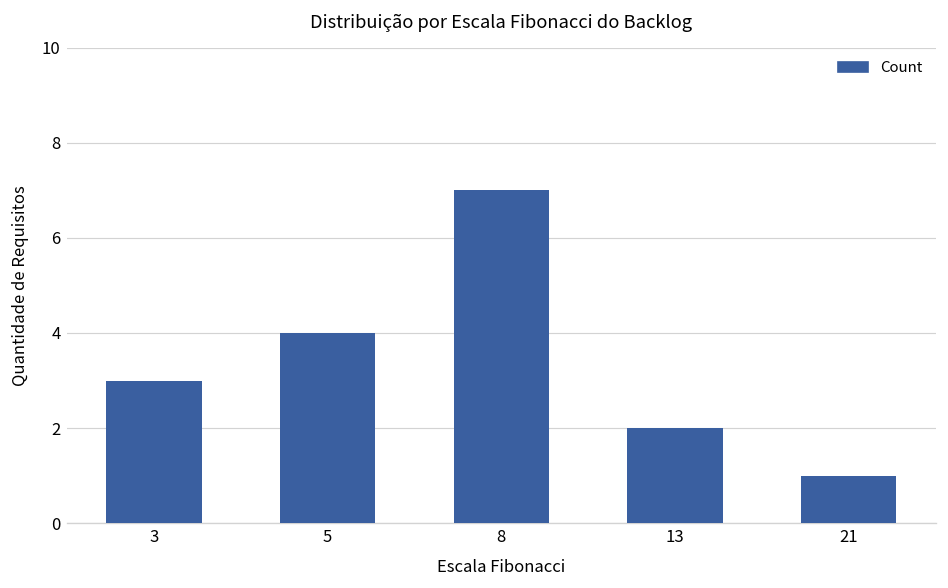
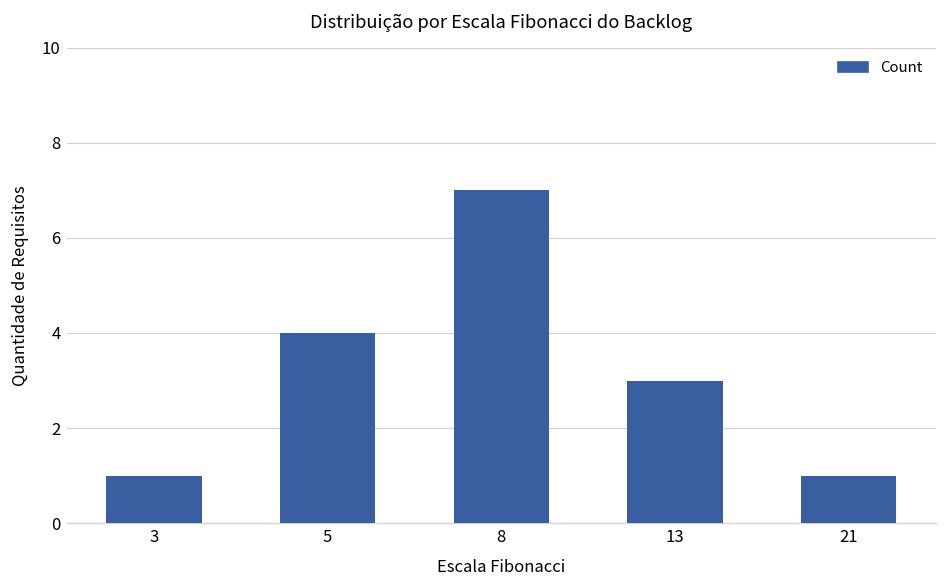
  {
-   "3": 3,
+   "3": 1,
    "5": 4,
    "8": 7,
-   "13": 2,
+   "13": 3,
    "21": 1
  }
